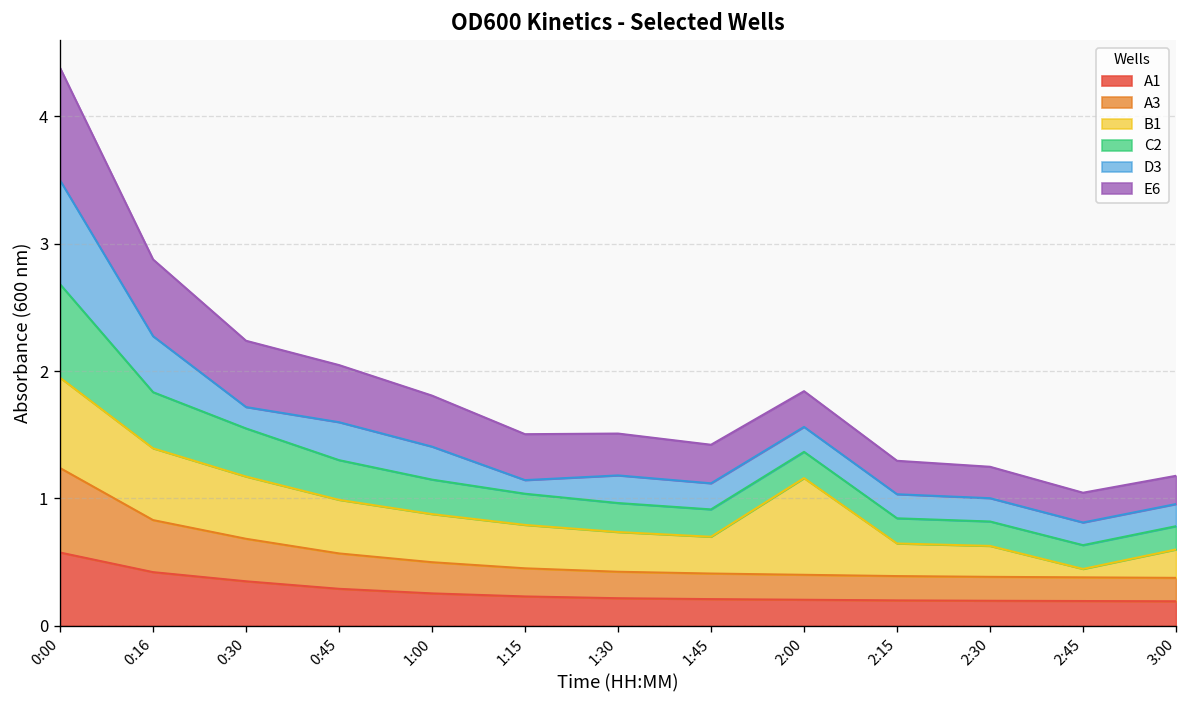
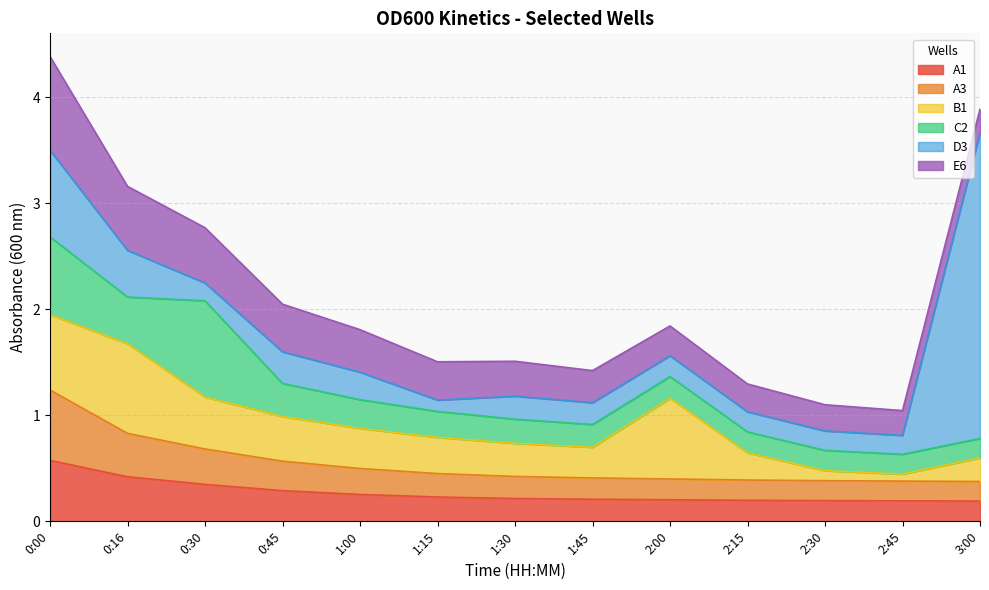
  {
    "B1": {
      "0:00": 0.71,
-     "0:16": 0.56,
+     "0:16": 0.85,
      "0:30": 0.49,
      "0:45": 0.42,
      "1:00": 0.38,
      "1:15": 0.34,
      "1:30": 0.31,
      "1:45": 0.29,
      "2:00": 0.76,
      "2:15": 0.26,
-     "2:30": 0.24,
+     "2:30": 0.09,
      "2:45": 0.07,
      "3:00": 0.22
    },
    "C2": {
      "0:00": 0.73,
      "0:16": 0.44,
-     "0:30": 0.38,
+     "0:30": 0.91,
      "0:45": 0.31,
      "1:00": 0.27,
      "1:15": 0.25,
      "1:30": 0.23,
      "1:45": 0.21,
      "2:00": 0.21,
      "2:15": 0.20,
      "2:30": 0.19,
      "2:45": 0.19,
      "3:00": 0.18
    },
    "D3": {
      "0:00": 0.82,
      "0:16": 0.44,
      "0:30": 0.17,
      "0:45": 0.30,
      "1:00": 0.26,
      "1:15": 0.11,
      "1:30": 0.22,
      "1:45": 0.20,
      "2:00": 0.20,
      "2:15": 0.19,
      "2:30": 0.18,
      "2:45": 0.18,
-     "3:00": 0.17
+     "3:00": 2.88
    },
    "E6": {
      "0:00": 0.88,
      "0:16": 0.60,
      "0:30": 0.52,
      "0:45": 0.45,
      "1:00": 0.40,
      "1:15": 0.36,
      "1:30": 0.33,
      "1:45": 0.30,
      "2:00": 0.28,
      "2:15": 0.26,
      "2:30": 0.25,
      "2:45": 0.23,
      "3:00": 0.22
    }
  }
